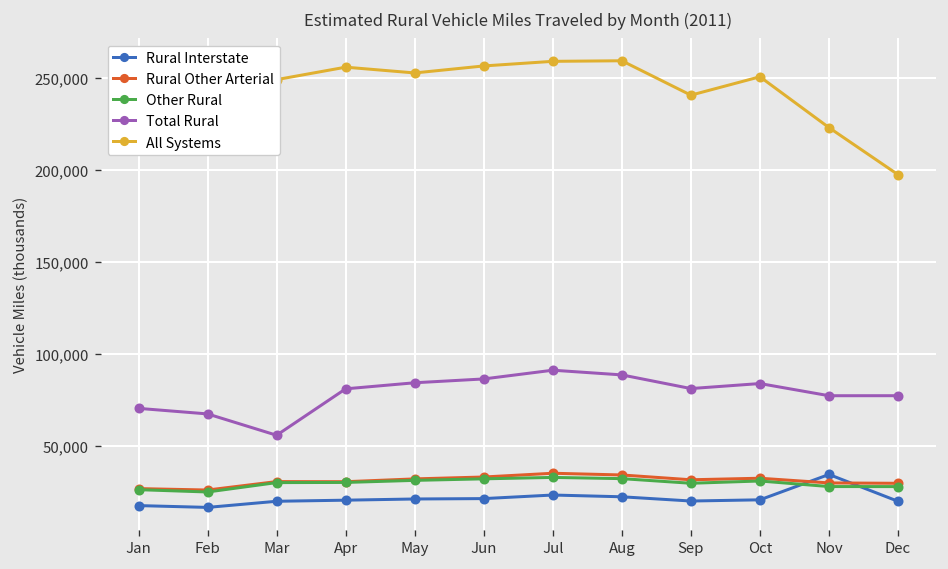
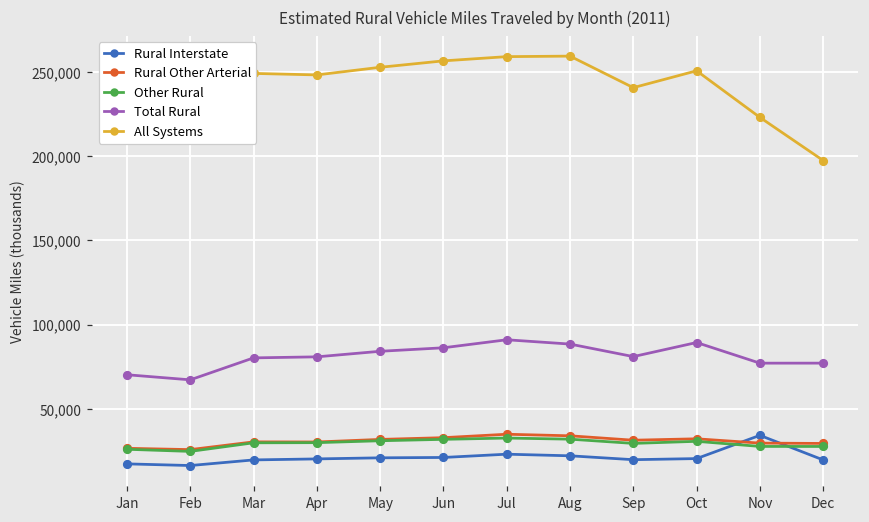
  {
    "Rural Interstate": {
      "Jan": "17,000",
      "Feb": "17,000",
      "Mar": "20,000",
      "Apr": "20,000",
      "May": "21,000",
      "Jun": "21,000",
      "Jul": "23,000",
      "Aug": "22,000",
      "Sep": "20,000",
      "Oct": "21,000",
      "Nov": "34,000",
      "Dec": "20,000"
    },
    "Rural Other Arterial": {
      "Jul": "35,000",
      "Aug": "34,000",
      "Sep": "32,000",
      "Nov": "30,000",
      "Dec": "30,000"
    },
    "Other Rural": {
      "Jul": "33,000",
      "Aug": "32,000",
      "Sep": "30,000",
      "Nov": "28,000",
      "Dec": "28,000"
    },
    "Total Rural": {
      "Jan": "70,000",
      "Feb": "67,000",
-     "Mar": "56,000",
+     "Mar": "80,000",
      "Apr": "81,000",
      "May": "84,000",
      "Jun": "86,000",
      "Jul": "91,000",
      "Aug": "89,000",
      "Sep": "81,000",
-     "Oct": "84,000",
+     "Oct": "89,000",
      "Nov": "77,000",
      "Dec": "77,000"
    },
    "All Systems": {
-     "Apr": "256,000",
+     "Apr": "248,000",
      "May": "253,000",
      "Jun": "257,000",
      "Jul": "259,000",
      "Aug": "259,000",
      "Sep": "241,000",
      "Oct": "251,000",
      "Nov": "223,000",
      "Dec": "197,000"
    }
  }
